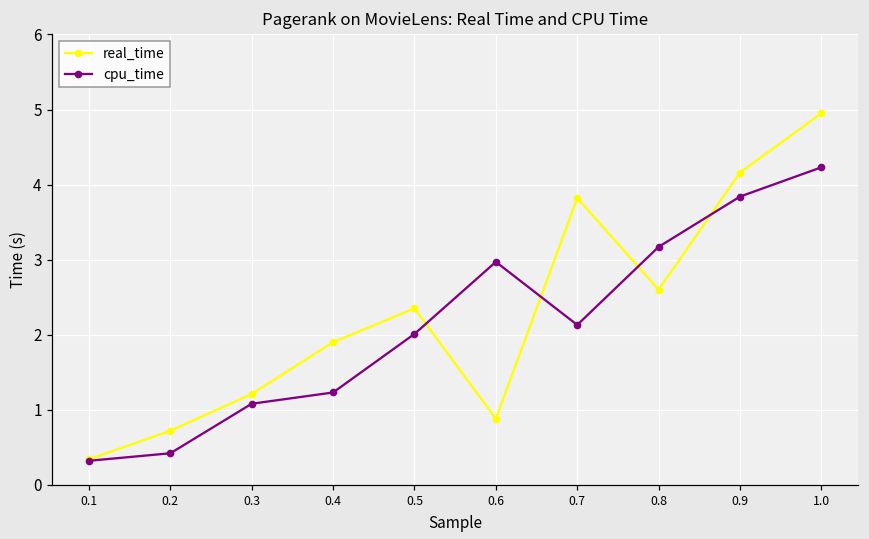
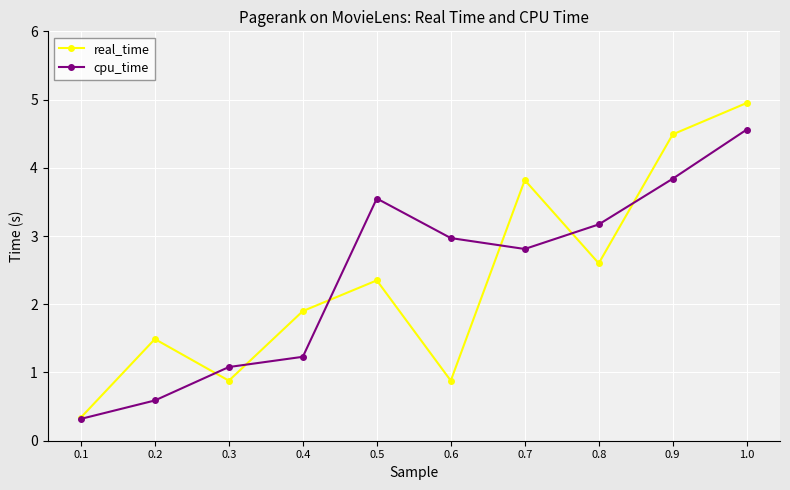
  {
    "real_time": {
-     "0.2": 0.7,
-     "0.3": 1.2,
+     "0.2": 1.5,
+     "0.3": 0.9,
      "0.4": 1.9,
      "0.5": 2.4,
      "0.6": 0.9,
      "0.7": 3.8,
      "0.8": 2.6,
-     "0.9": 4.2,
+     "0.9": 4.5,
      "1.0": 5.0
    },
    "cpu_time": {
-     "0.2": 0.4,
+     "0.2": 0.6,
      "0.3": 1.1,
      "0.4": 1.2,
-     "0.5": 2.0,
+     "0.5": 3.6,
      "0.6": 3.0,
-     "0.7": 2.1,
+     "0.7": 2.8,
      "0.8": 3.2,
      "0.9": 3.8,
-     "1.0": 4.2
+     "1.0": 4.6
    }
  }
